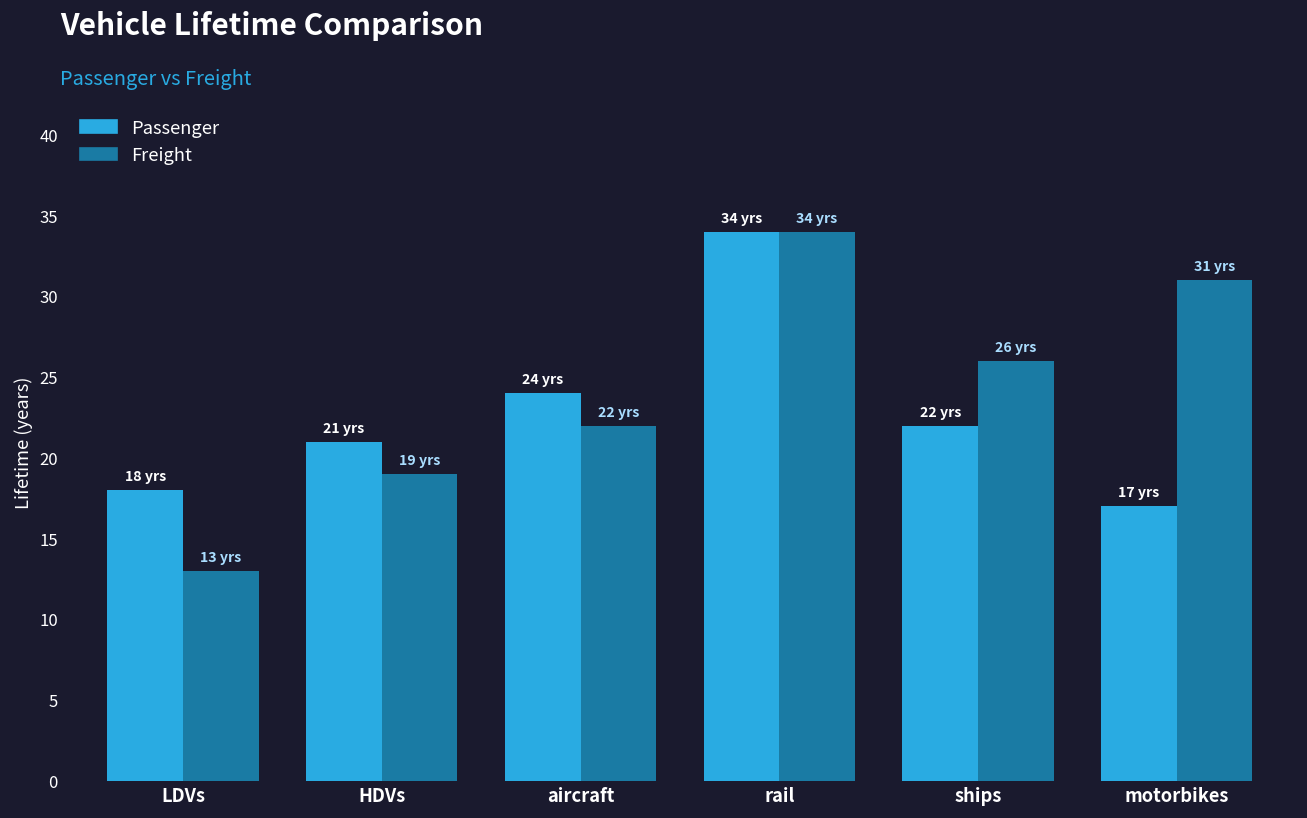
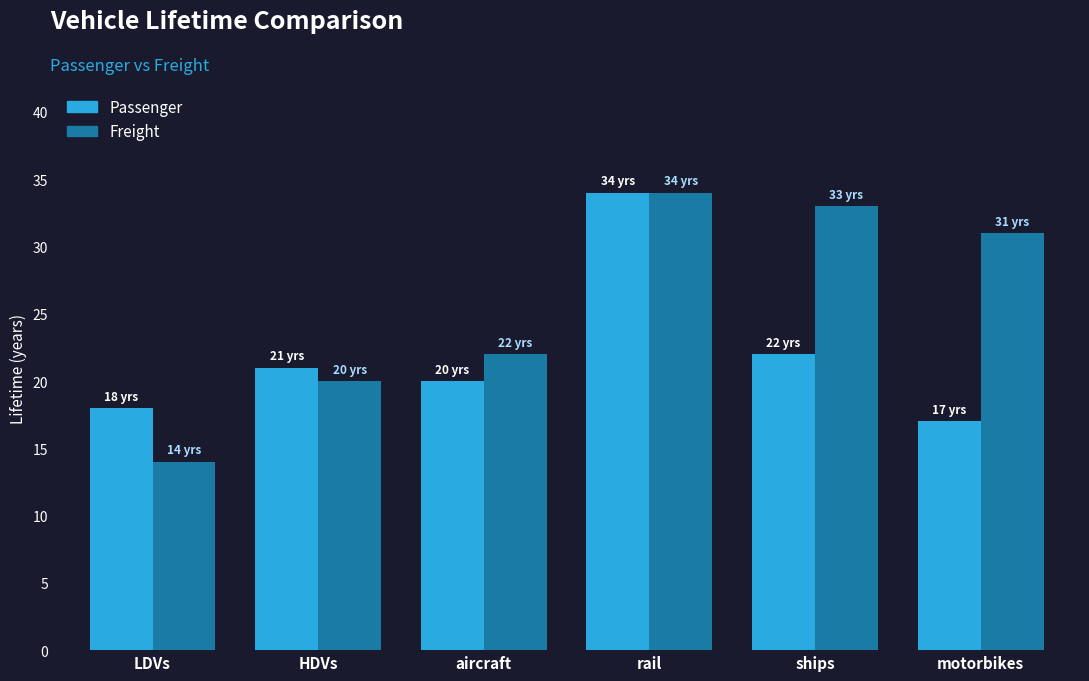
  {
    "Passenger": {
      "LDVs": 18,
      "HDVs": 21,
-     "aircraft": 24,
+     "aircraft": 20,
      "rail": 34,
      "ships": 22,
      "motorbikes": 17
    },
    "Freight": {
-     "LDVs": 13,
-     "HDVs": 19,
+     "LDVs": 14,
+     "HDVs": 20,
      "aircraft": 22,
      "rail": 34,
-     "ships": 26,
+     "ships": 33,
      "motorbikes": 31
    }
  }
